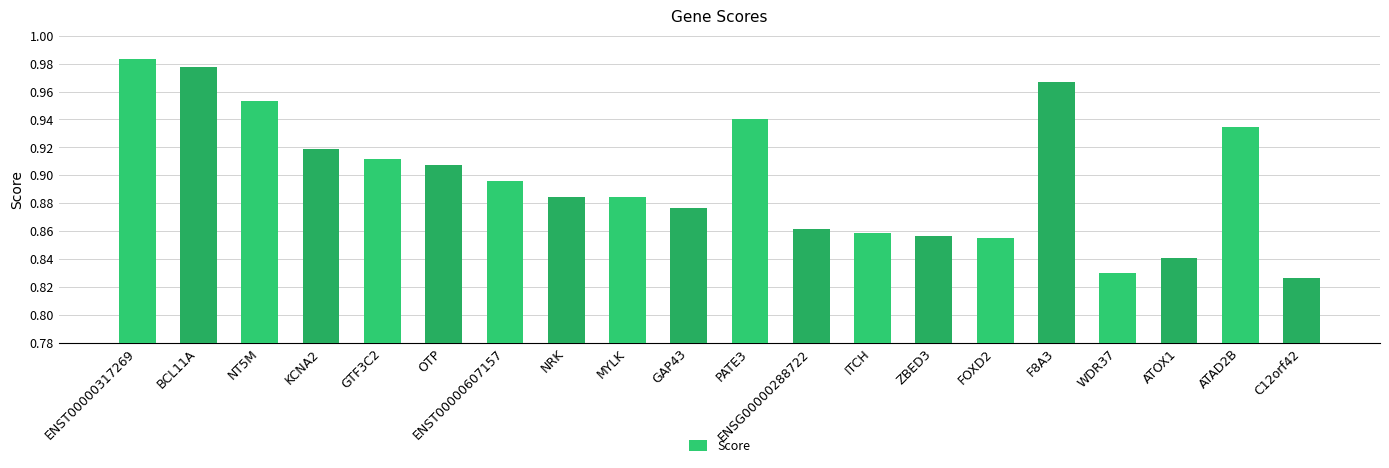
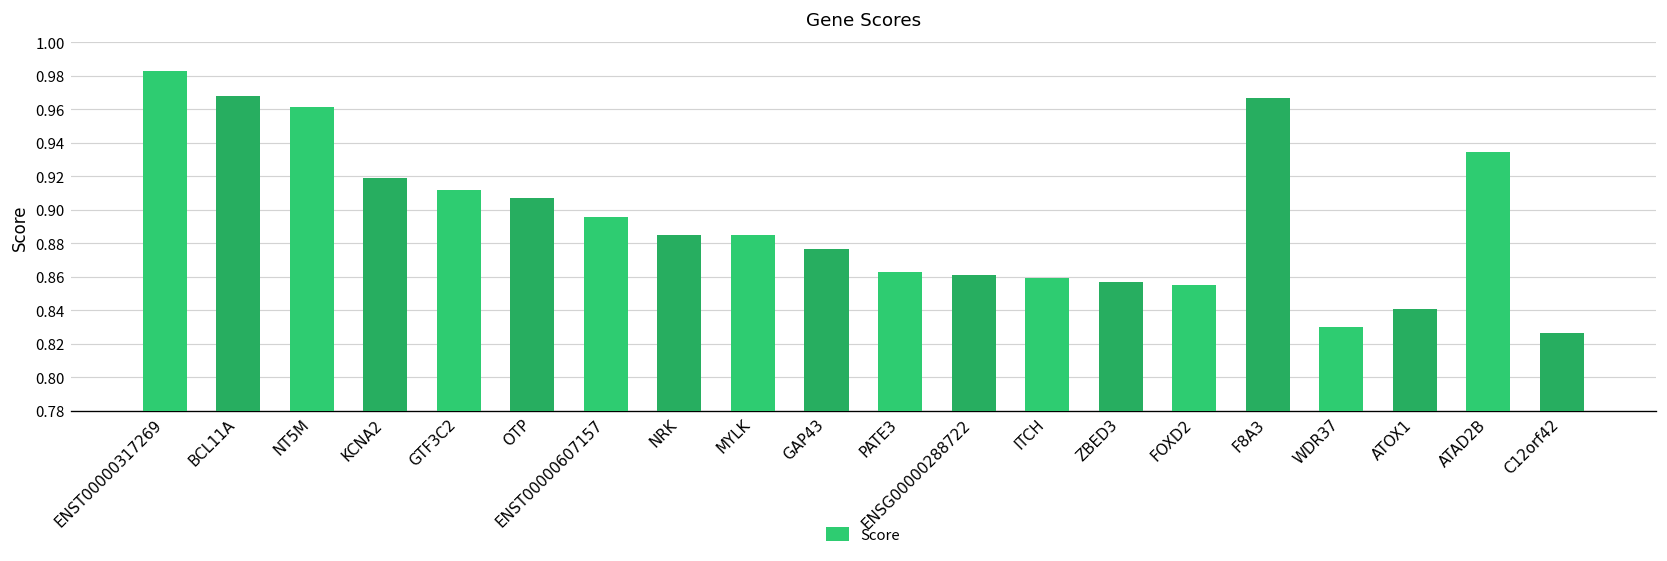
  {
    "ENST00000317269": 0.983,
-   "BCL11A": 0.978,
-   "NT5M": 0.953,
+   "BCL11A": 0.968,
+   "NT5M": 0.961,
    "KCNA2": 0.919,
    "GTF3C2": 0.912,
    "OTP": 0.907,
    "ENST00000607157": 0.896,
    "NRK": 0.885,
    "MYLK": 0.885,
    "GAP43": 0.876,
-   "PATE3": 0.940,
+   "PATE3": 0.863,
    "ENSG00000288722": 0.861,
    "ITCH": 0.859,
    "ZBED3": 0.857,
    "FOXD2": 0.855,
    "F8A3": 0.967,
    "WDR37": 0.830,
    "ATOX1": 0.841,
    "ATAD2B": 0.935,
    "C12orf42": 0.826
  }
